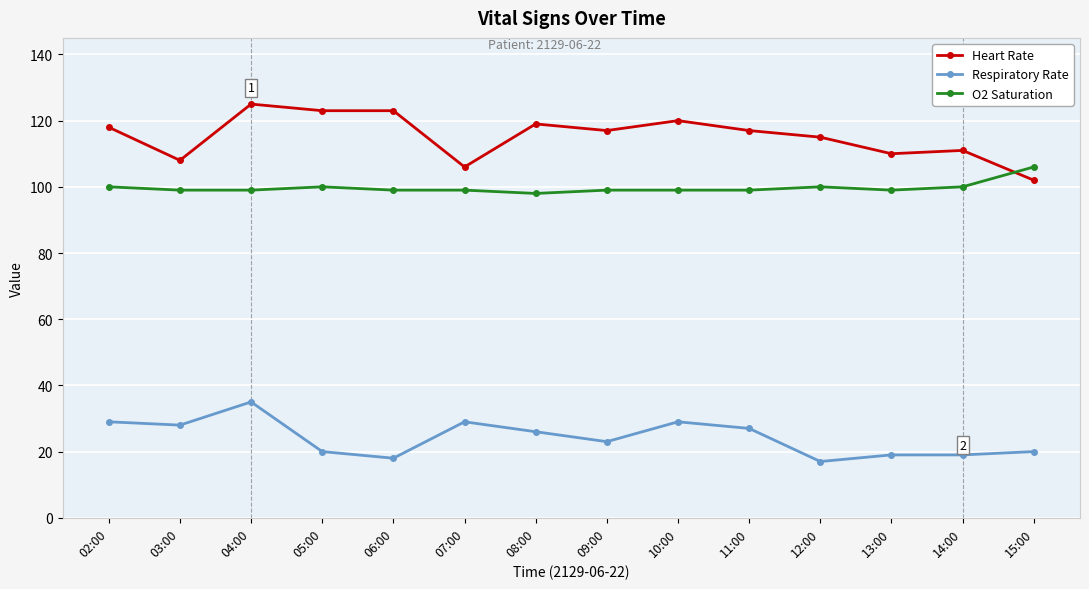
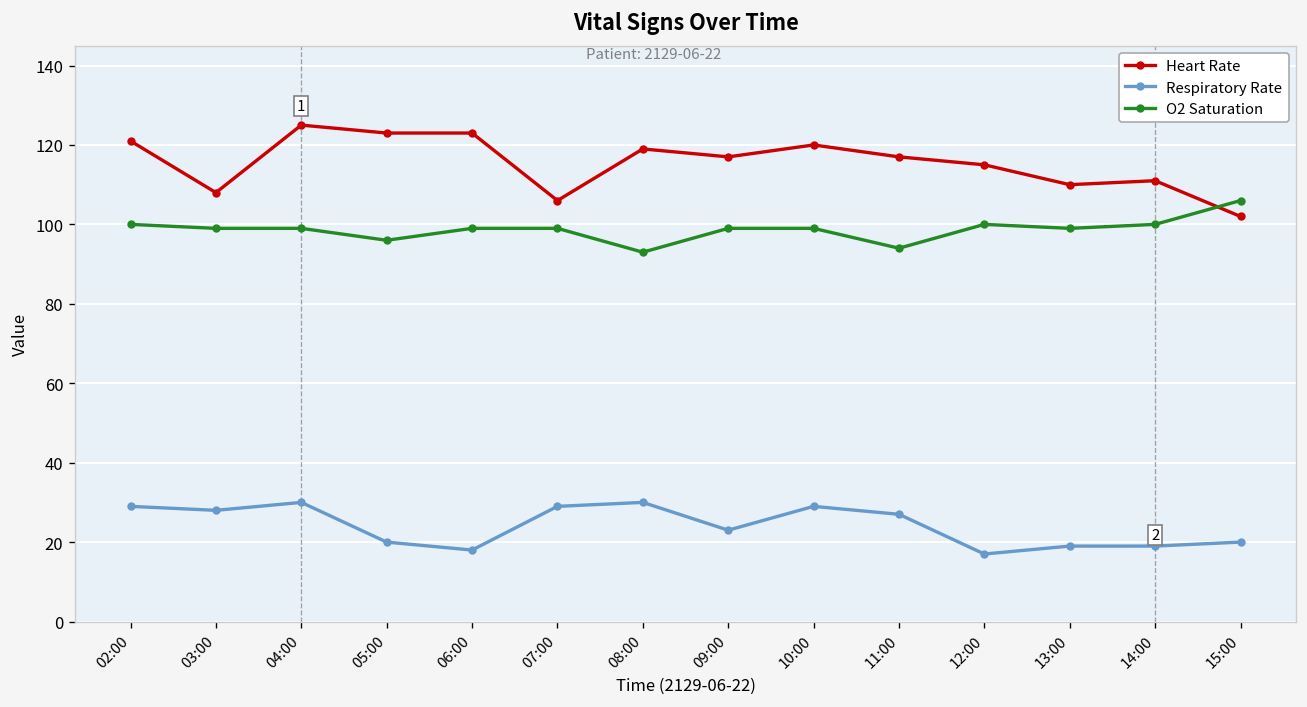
  {
    "Heart Rate": {
-     "02:00": 118,
+     "02:00": 121,
      "03:00": 108,
      "05:00": 123,
      "06:00": 123,
      "07:00": 106,
      "08:00": 119,
      "09:00": 117,
      "10:00": 120,
      "11:00": 117,
      "12:00": 115,
      "13:00": 110,
      "14:00": 111,
      "15:00": 102
    },
    "Respiratory Rate": {
      "02:00": 29,
      "03:00": 28,
-     "04:00": 35,
+     "04:00": 30,
      "05:00": 20,
      "06:00": 18,
      "07:00": 29,
-     "08:00": 26,
+     "08:00": 30,
      "09:00": 23,
      "10:00": 29,
      "11:00": 27,
      "12:00": 17,
      "13:00": 19,
      "15:00": 20
    },
    "O2 Saturation": {
      "02:00": 100,
      "03:00": 99,
      "04:00": 99,
-     "05:00": 100,
+     "05:00": 96,
      "06:00": 99,
      "07:00": 99,
-     "08:00": 98,
+     "08:00": 93,
      "09:00": 99,
      "10:00": 99,
-     "11:00": 99,
+     "11:00": 94,
      "12:00": 100,
      "13:00": 99,
      "14:00": 100,
      "15:00": 106
    }
  }
